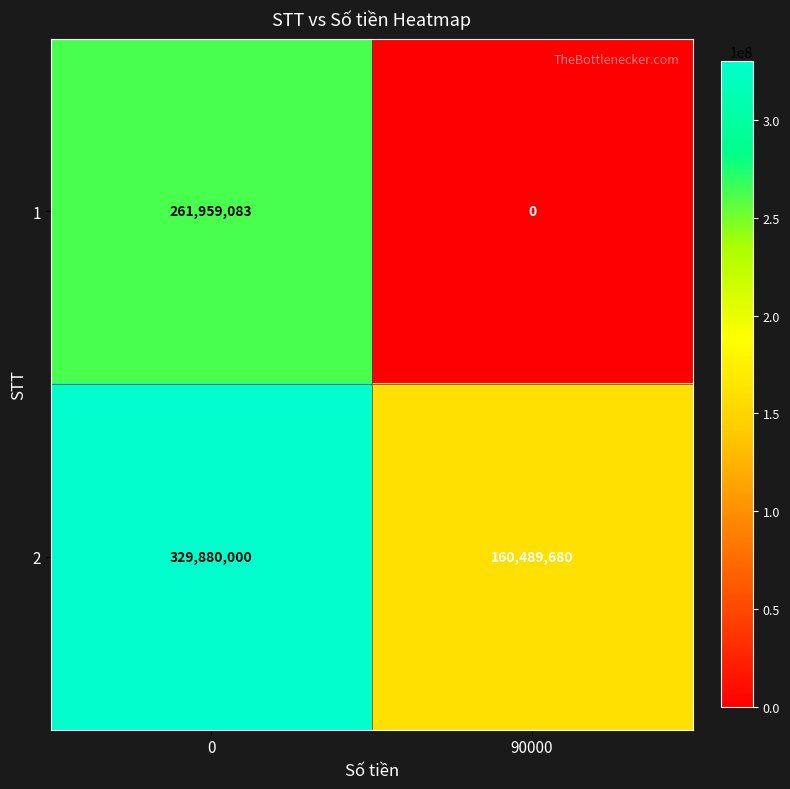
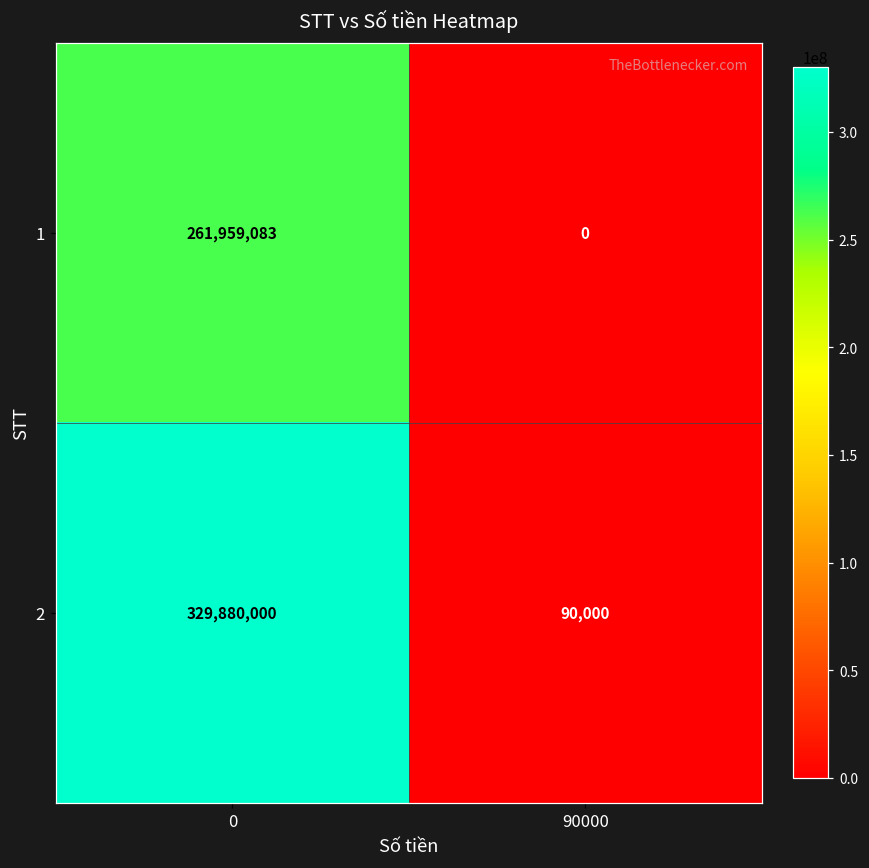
  {
    "1": {
      "0": "261,959,083"
    },
    "2": {
      "0": "329,880,000",
-     "90000": "160,489,680"
+     "90000": "90,000"
    }
  }
